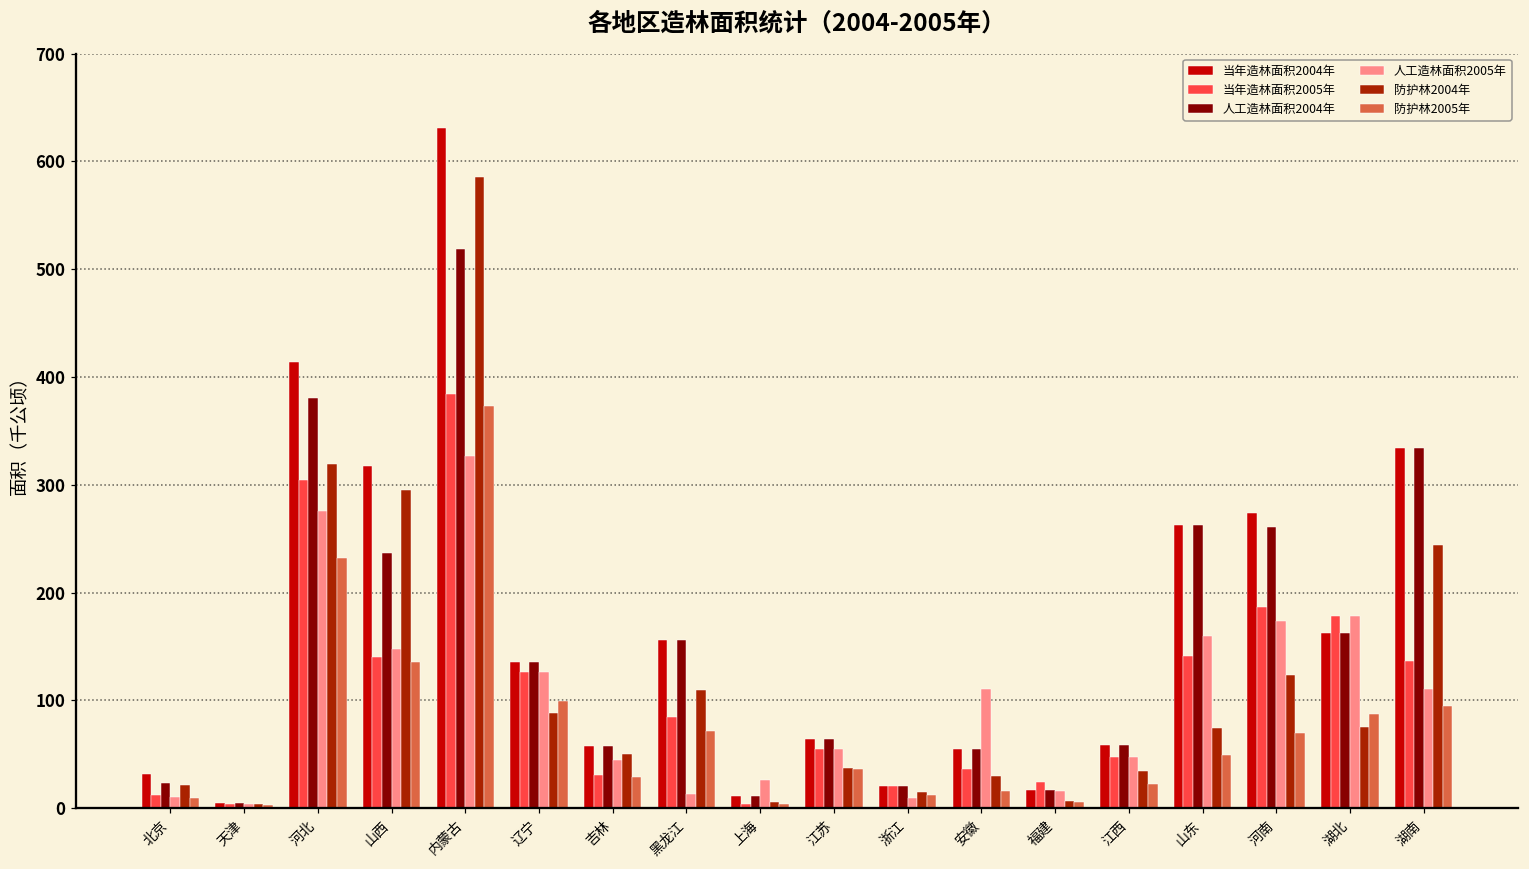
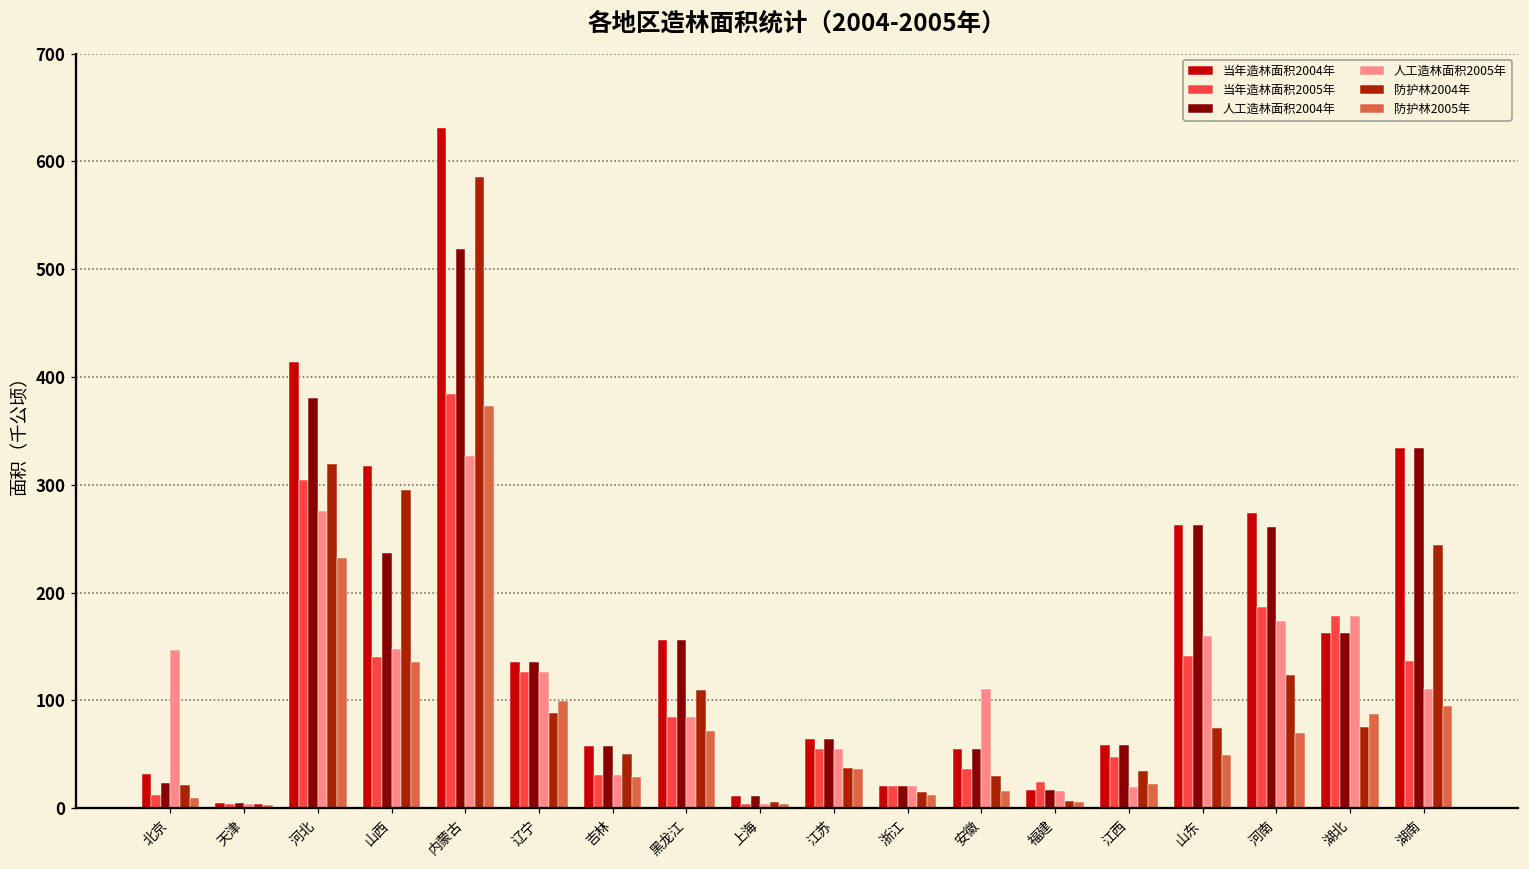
  {
    "人工造林面积2005年": {
-     "北京": 10,
+     "北京": 150,
      "天津": 0,
      "河北": 280,
      "山西": 150,
      "内蒙古": 330,
      "辽宁": 130,
-     "吉林": 40,
-     "黑龙江": 10,
-     "上海": 30,
+     "吉林": 30,
+     "黑龙江": 80,
+     "上海": 0,
      "江苏": 50,
-     "浙江": 10,
+     "浙江": 20,
      "安徽": 110,
      "福建": 20,
-     "江西": 50,
+     "江西": 20,
      "山东": 160,
      "河南": 170,
      "湖北": 180,
      "湖南": 110
    }
  }
